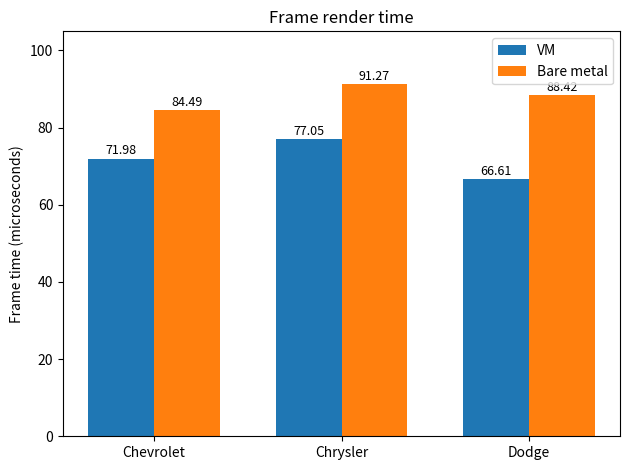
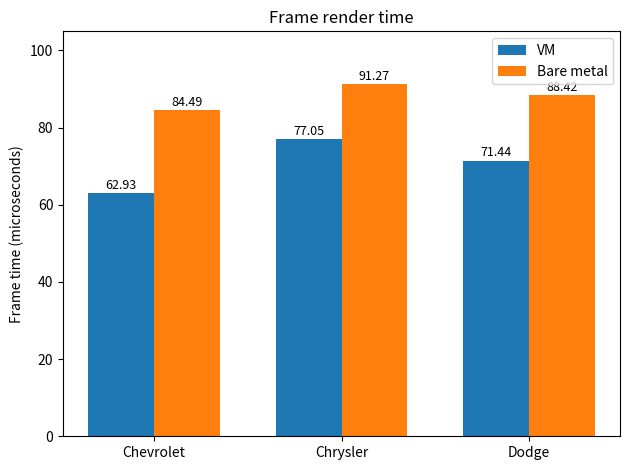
  {
    "VM": {
-     "Chevrolet": 71.98,
+     "Chevrolet": 62.93,
      "Chrysler": 77.05,
-     "Dodge": 66.61
+     "Dodge": 71.44
    },
    "Bare metal": {
      "Chevrolet": 84.49,
      "Chrysler": 91.27
    }
  }
